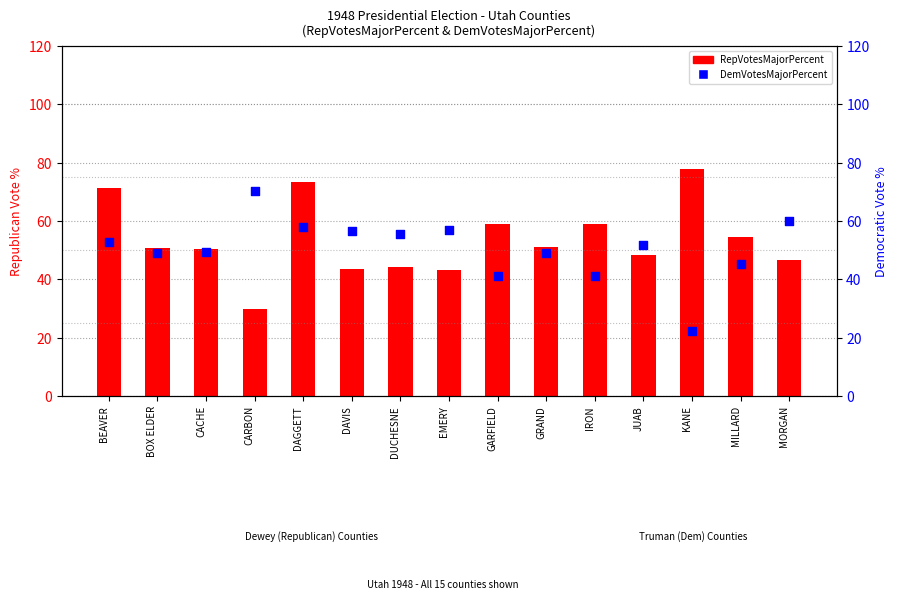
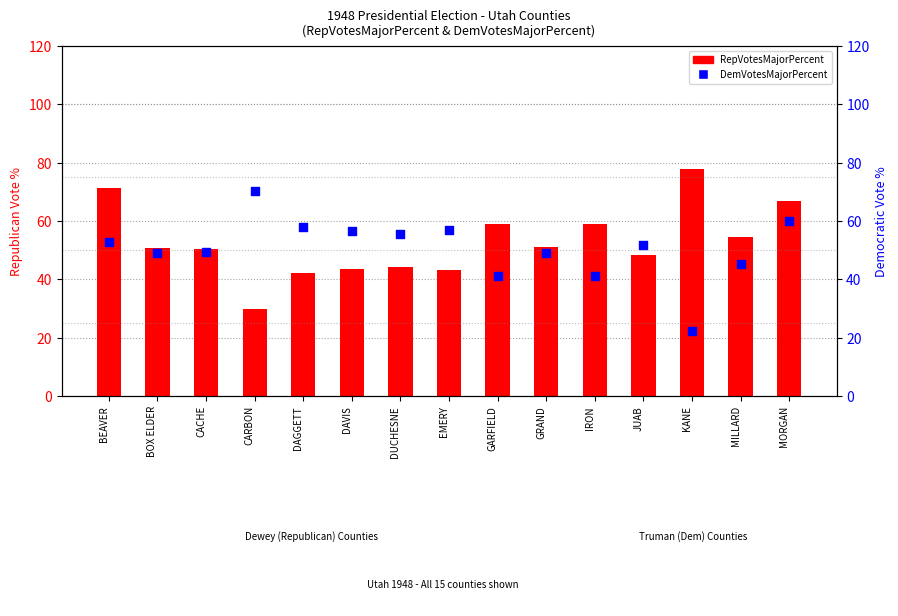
  {
    "RepVotesMajorPercent": {
      "BEAVER": 71,
      "BOX ELDER": 51,
      "CACHE": 51,
      "CARBON": 30,
-     "DAGGETT": 73,
+     "DAGGETT": 42,
      "DAVIS": 43,
      "DUCHESNE": 44,
      "EMERY": 43,
      "GARFIELD": 59,
      "GRAND": 51,
      "IRON": 59,
      "JUAB": 48,
      "KANE": 78,
      "MILLARD": 55,
-     "MORGAN": 47
+     "MORGAN": 67
    }
  }
